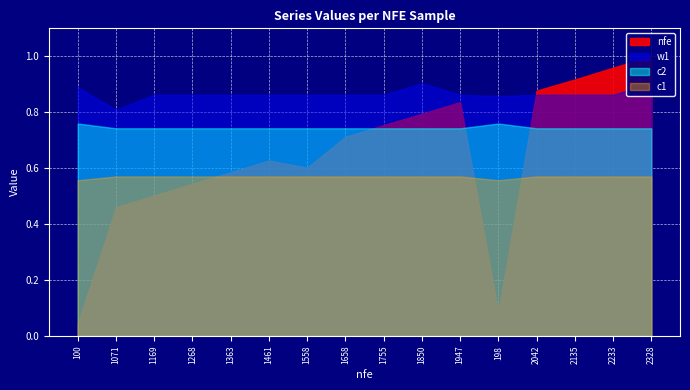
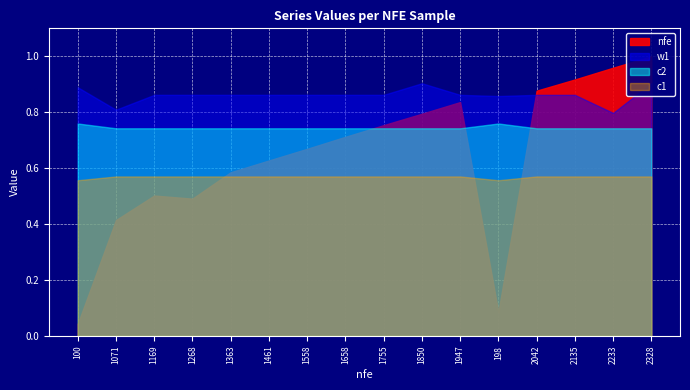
  {
    "nfe": {
      "100": 0.04,
-     "1071": 0.46,
+     "1071": 0.41,
      "1169": 0.50,
-     "1268": 0.54,
+     "1268": 0.49,
      "1363": 0.59,
      "1461": 0.63,
-     "1558": 0.60,
+     "1558": 0.67,
      "1658": 0.71,
      "1755": 0.75,
      "1850": 0.79,
      "1947": 0.84,
      "198": 0.09,
      "2042": 0.88,
      "2135": 0.92,
      "2233": 0.96
    },
    "w1": {
      "100": 0.89,
      "1071": 0.81,
      "1169": 0.86,
      "1268": 0.86,
      "1363": 0.86,
      "1461": 0.86,
      "1558": 0.86,
      "1658": 0.86,
      "1755": 0.86,
      "1850": 0.90,
      "1947": 0.86,
      "198": 0.86,
      "2042": 0.86,
      "2135": 0.86,
-     "2233": 0.86
+     "2233": 0.80
    },
    "c2": {
      "100": 0.76,
      "1071": 0.74,
      "1169": 0.74,
      "1268": 0.74,
      "1363": 0.74,
      "1461": 0.74,
      "1558": 0.74,
      "1658": 0.74,
      "1755": 0.74,
      "1850": 0.74,
      "1947": 0.74,
      "198": 0.76,
      "2042": 0.74,
      "2135": 0.74,
      "2233": 0.74,
      "2328": 0.74
    },
    "c1": {
      "100": 0.56,
      "1071": 0.57,
      "1169": 0.57,
      "1268": 0.57,
      "1363": 0.57,
      "1461": 0.57,
      "1558": 0.57,
      "1658": 0.57,
      "1755": 0.57,
      "1850": 0.57,
      "1947": 0.57,
      "198": 0.56,
      "2042": 0.57,
      "2135": 0.57,
      "2233": 0.57,
      "2328": 0.57
    }
  }
